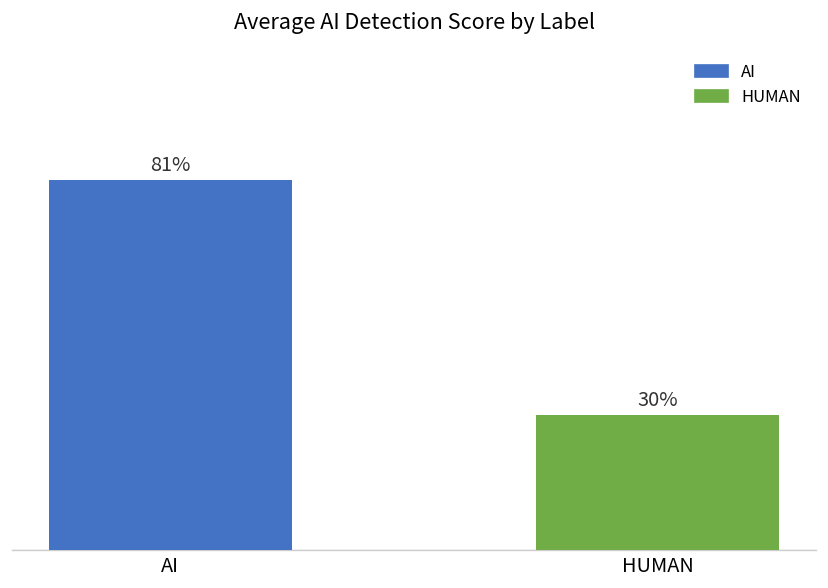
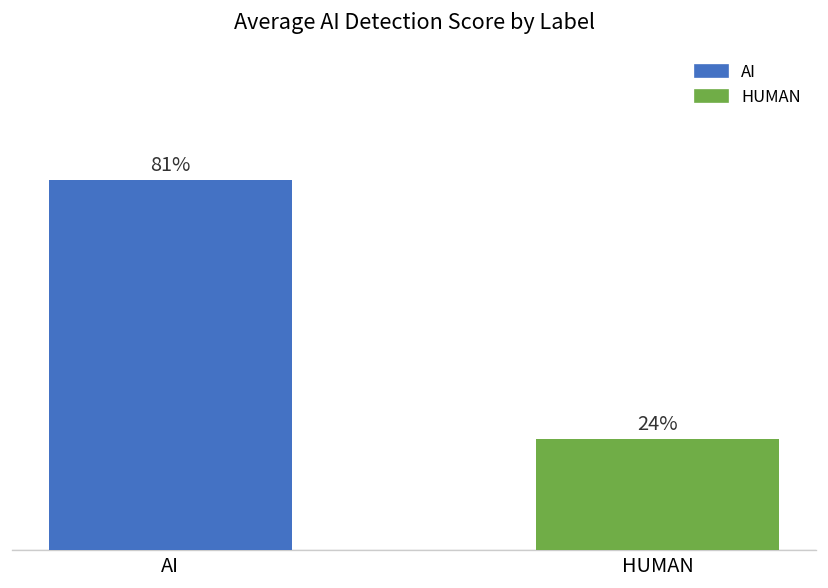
  {
    "AI": "81%",
-   "HUMAN": "30%"
+   "HUMAN": "24%"
  }
